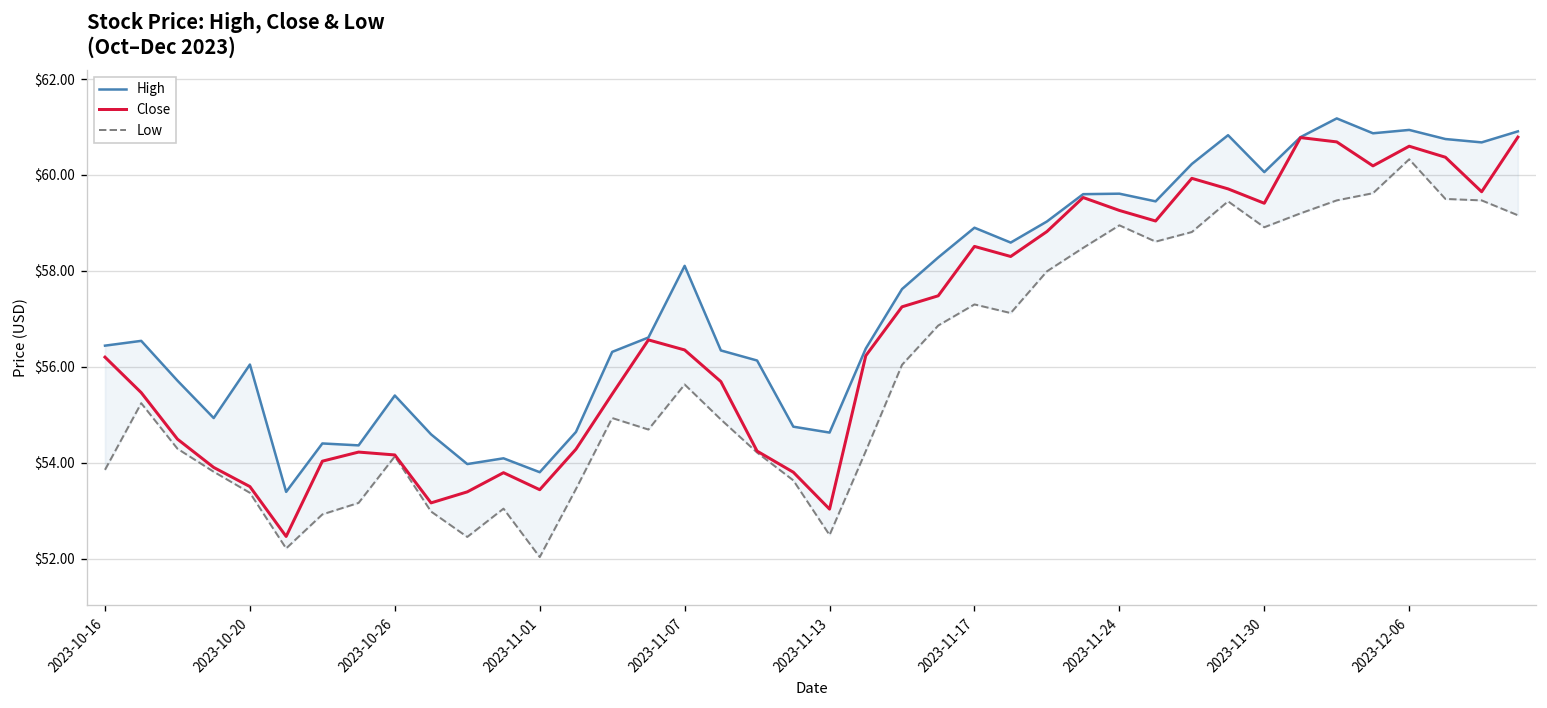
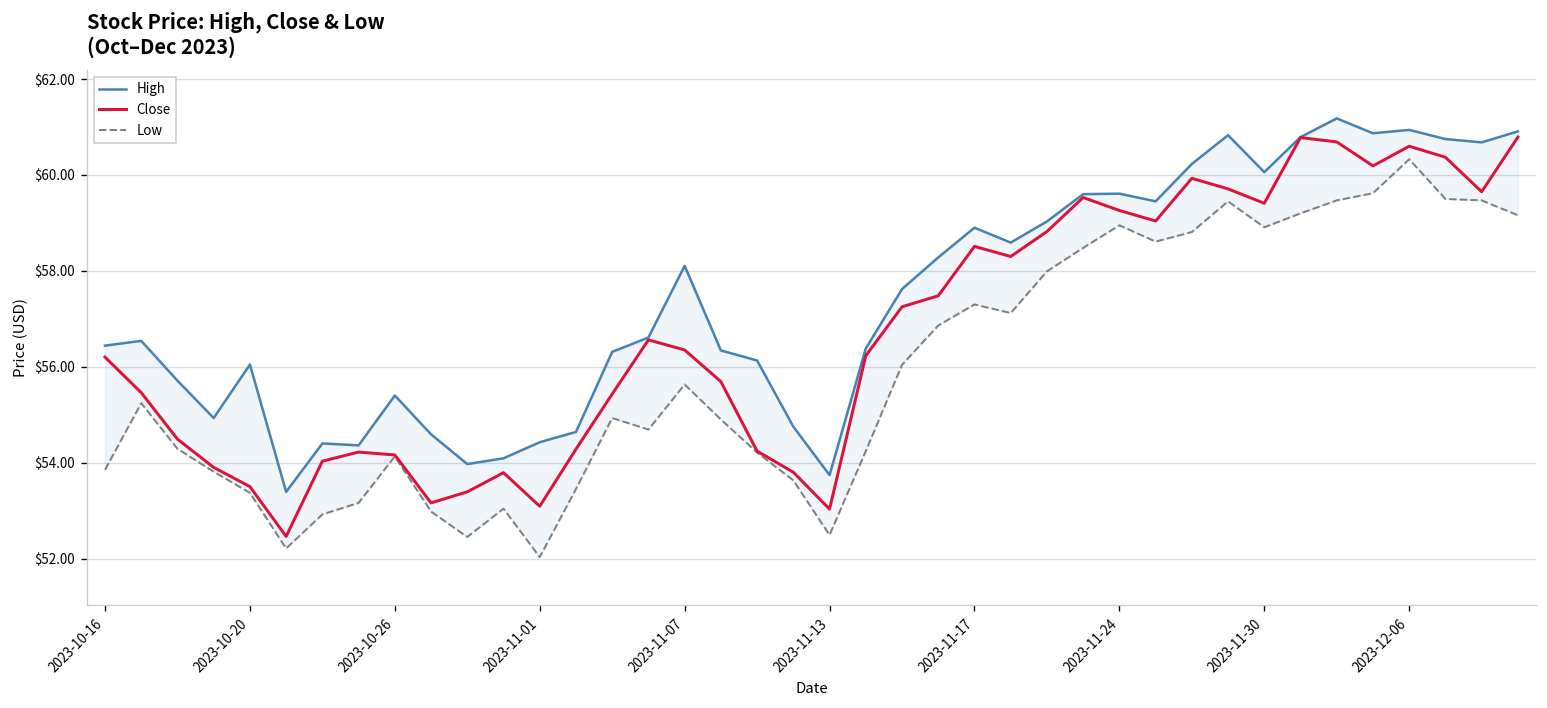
  {
    "High": {
      "2023-10-16": "$56.4",
      "2023-10-20": "$56.0",
      "2023-10-26": "$55.4",
-     "2023-11-01": "$53.8",
+     "2023-11-01": "$54.4",
      "2023-11-07": "$58.1",
-     "2023-11-13": "$54.6",
+     "2023-11-13": "$53.7",
      "2023-11-17": "$58.9",
      "2023-11-24": "$59.6",
      "2023-11-30": "$60.1",
      "2023-12-06": "$60.9"
    },
    "Close": {
      "2023-10-16": "$56.2",
      "2023-10-20": "$53.5",
-     "2023-11-01": "$53.4",
+     "2023-11-01": "$53.1",
      "2023-11-07": "$56.3",
      "2023-11-13": "$53.0",
      "2023-11-17": "$58.5",
      "2023-11-24": "$59.3",
      "2023-11-30": "$59.4",
      "2023-12-06": "$60.6"
    },
    "Low": {
      "2023-10-16": "$53.8",
      "2023-10-20": "$53.4",
      "2023-11-01": "$52.0",
      "2023-11-07": "$55.6",
      "2023-11-13": "$52.5",
      "2023-11-17": "$57.3",
      "2023-11-24": "$59.0",
      "2023-11-30": "$58.9",
      "2023-12-06": "$60.3"
    }
  }
